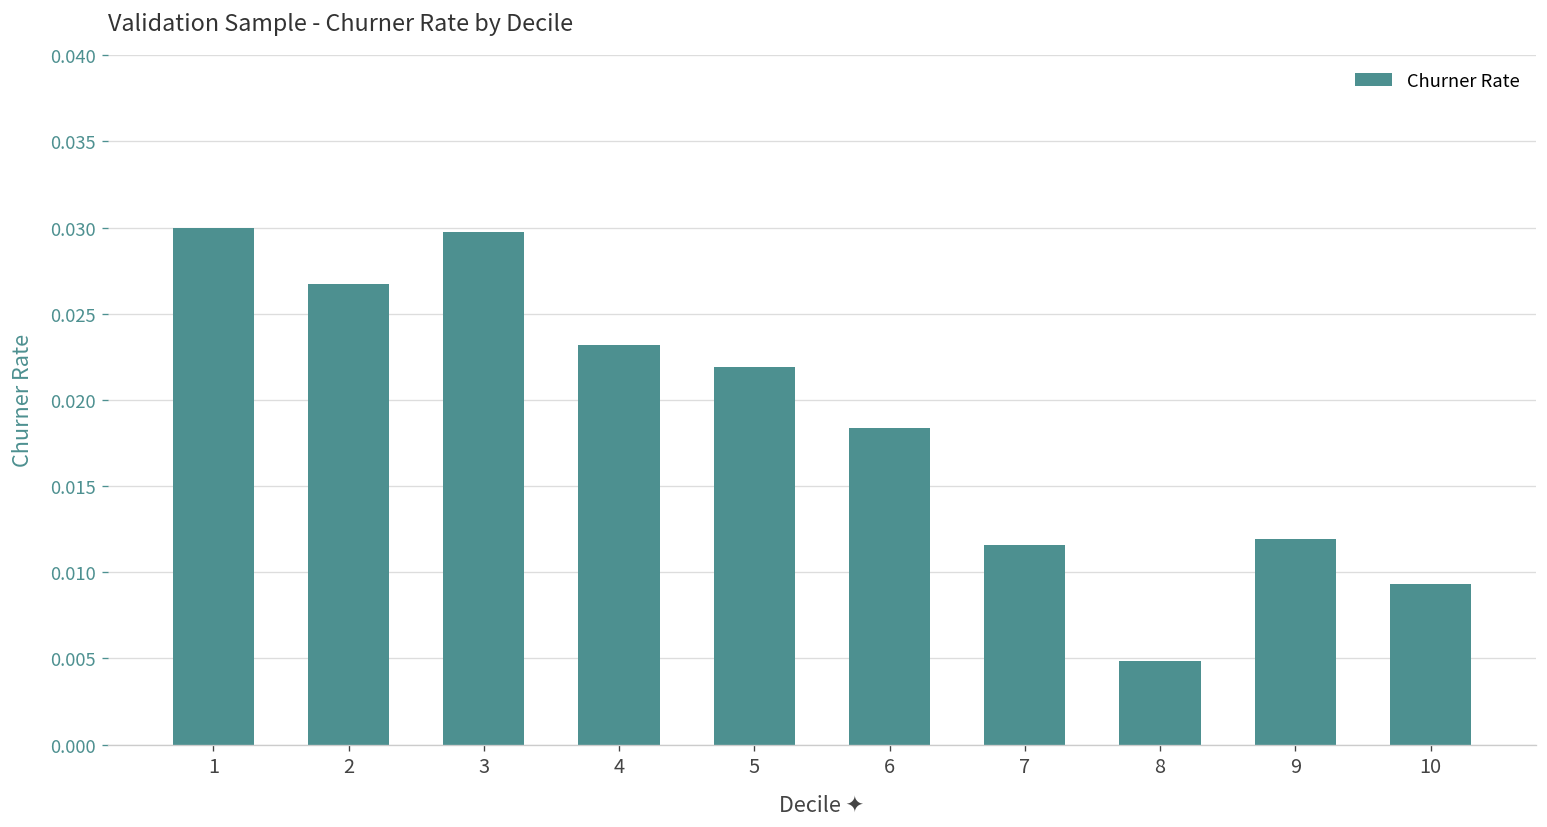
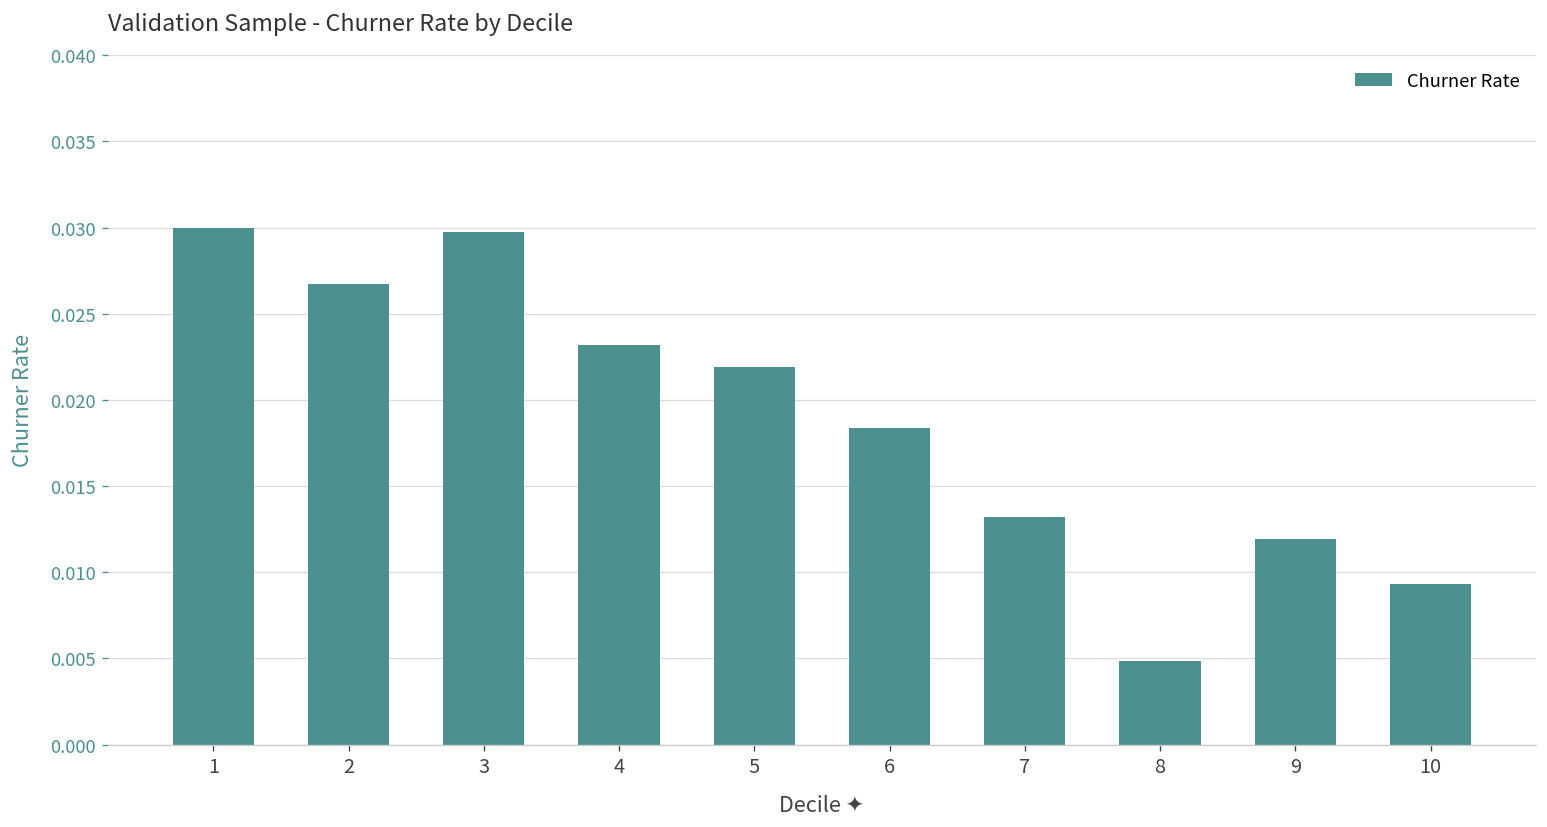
  {
    "1": 0.0300,
    "2": 0.0267,
    "3": 0.0297,
    "4": 0.0232,
    "5": 0.0219,
    "6": 0.0184,
-   "7": 0.0116,
+   "7": 0.0132,
    "8": 0.0049,
    "9": 0.0119,
    "10": 0.0093
  }
